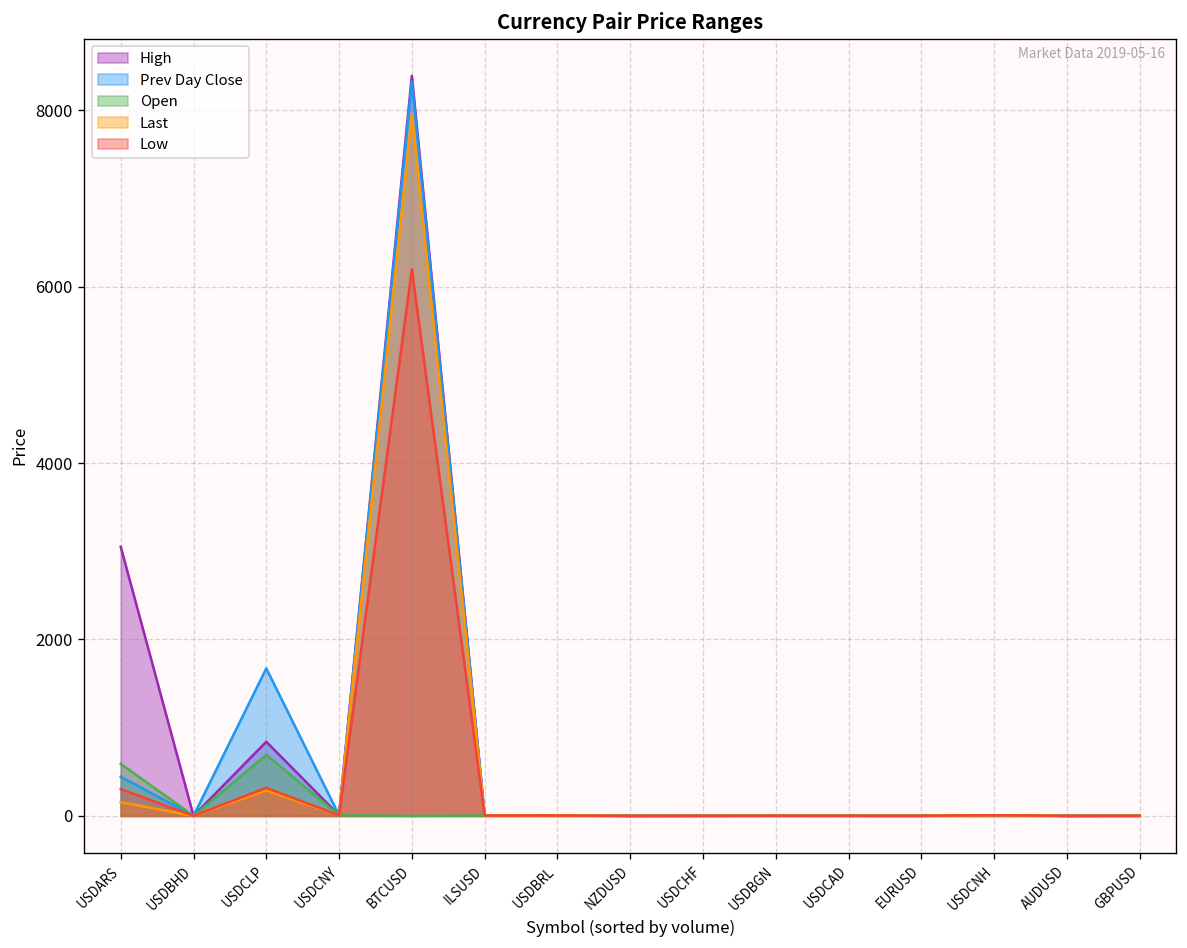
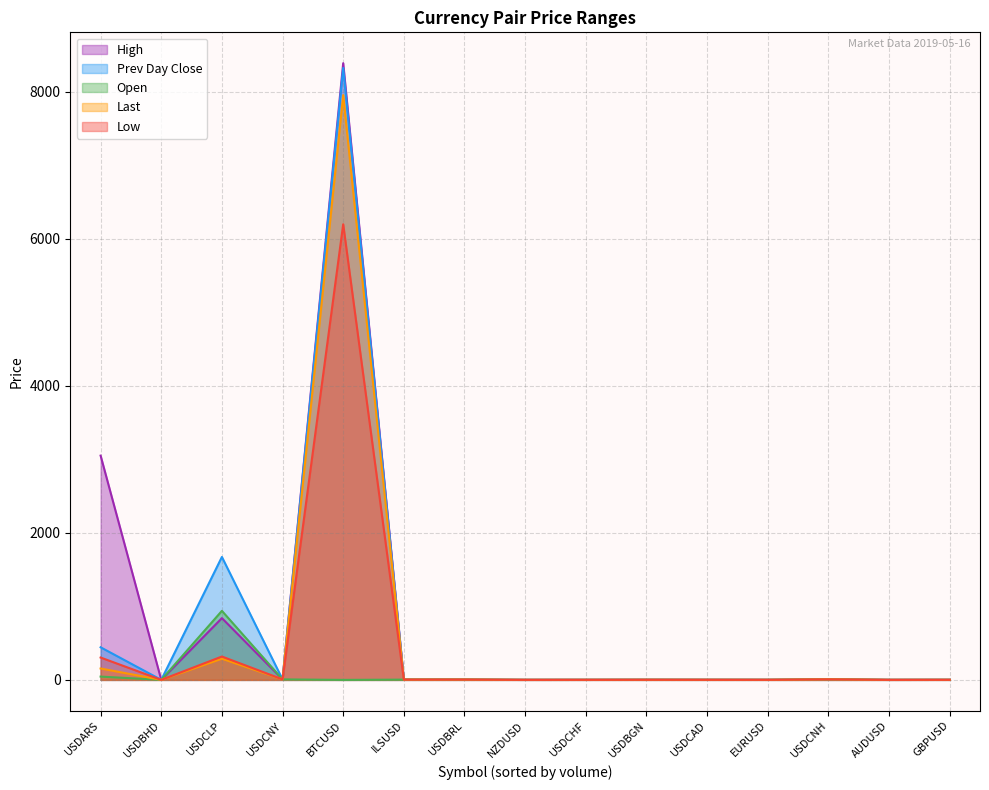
  {
    "High": {
      "USDARS": 3100,
      "USDCLP": 800,
      "BTCUSD": 8400
    },
    "Prev Day Close": {
      "USDARS": 400,
      "USDCLP": 1700,
      "BTCUSD": 8300
    },
    "Open": {
-     "USDARS": 600,
-     "USDCLP": 700,
+     "USDARS": 0,
+     "USDCLP": 900,
      "BTCUSD": 0
    },
    "Last": {
      "USDARS": 200,
      "BTCUSD": 8000
    },
    "Low": {
      "USDARS": 300,
      "BTCUSD": 6200
    }
  }
